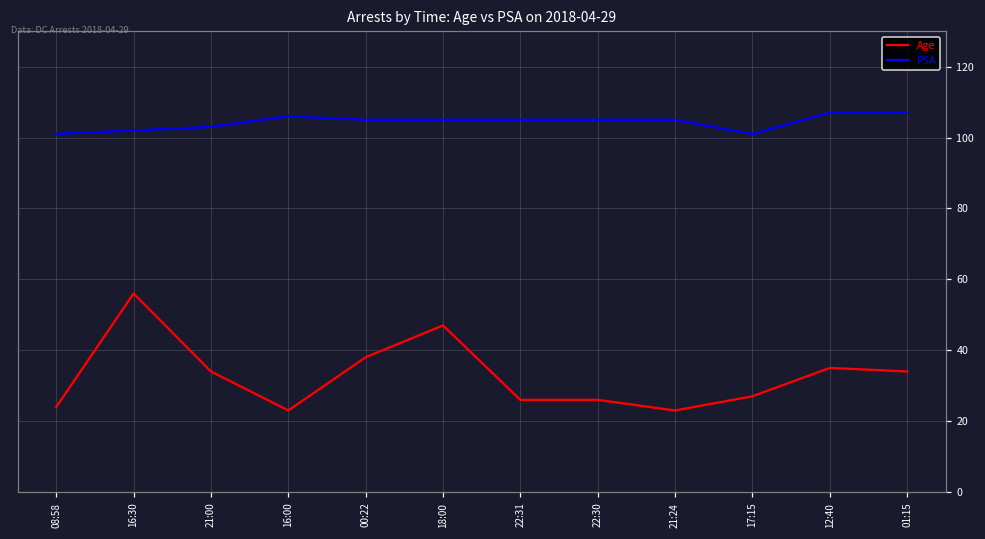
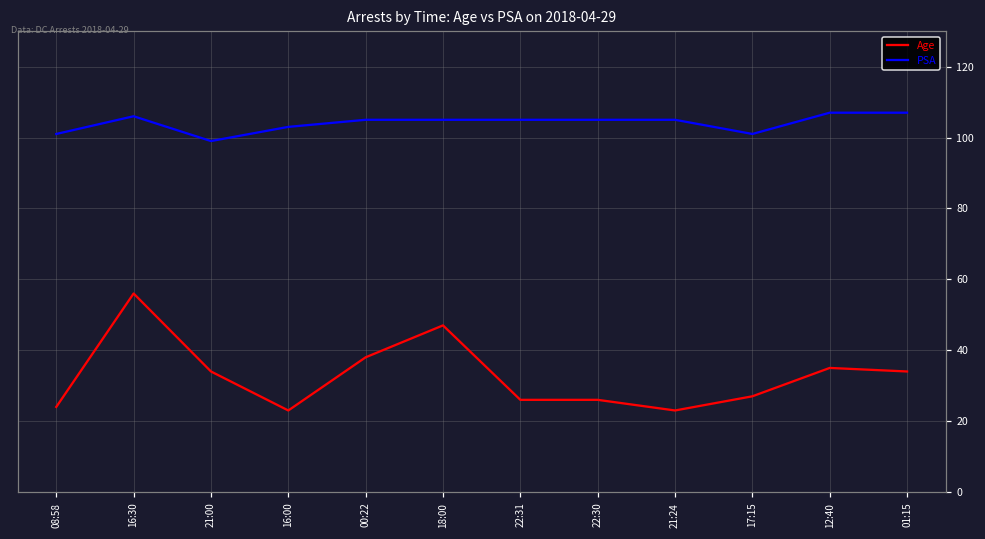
  {
    "Age": {
      "08:58": 24,
      "16:30": 56,
      "21:00": 34,
      "16:00": 23,
      "00:22": 38,
      "18:00": 47,
      "22:31": 26,
      "22:30": 26,
      "21:24": 23,
      "17:15": 27,
      "12:40": 35,
      "01:15": 34
    },
    "PSA": {
      "08:58": 101,
-     "16:30": 102,
-     "21:00": 103,
-     "16:00": 106,
+     "16:30": 106,
+     "21:00": 99,
+     "16:00": 103,
      "00:22": 105,
      "18:00": 105,
      "22:31": 105,
      "22:30": 105,
      "21:24": 105,
      "17:15": 101,
      "12:40": 107,
      "01:15": 107
    }
  }
